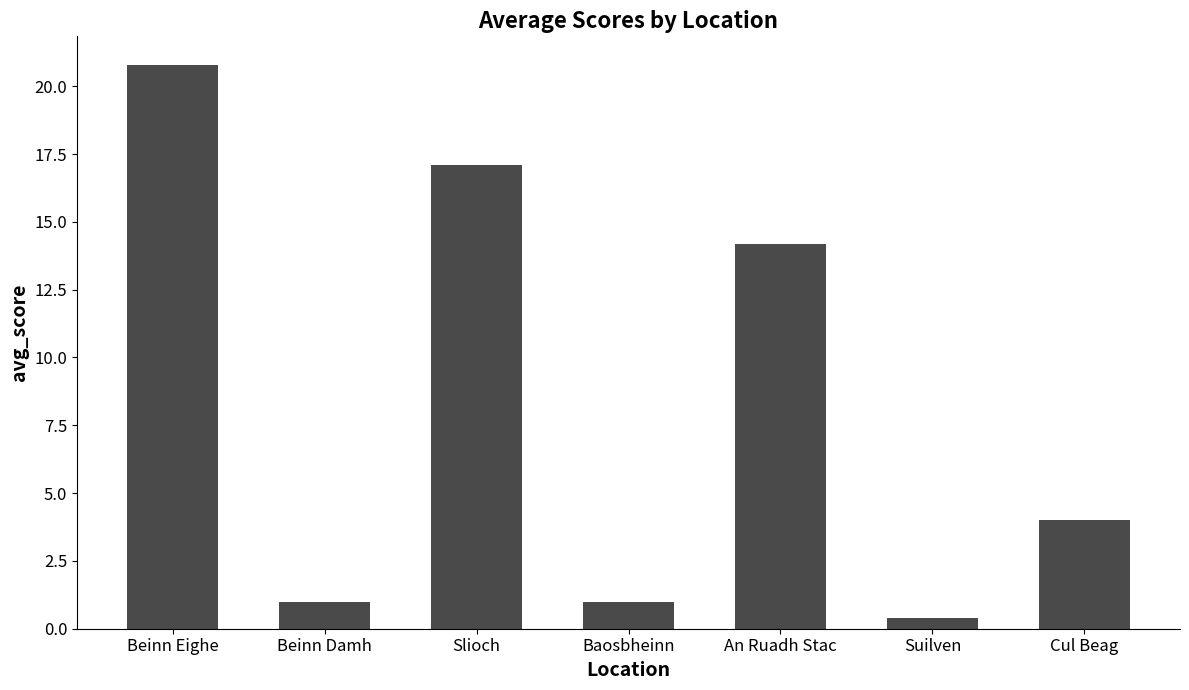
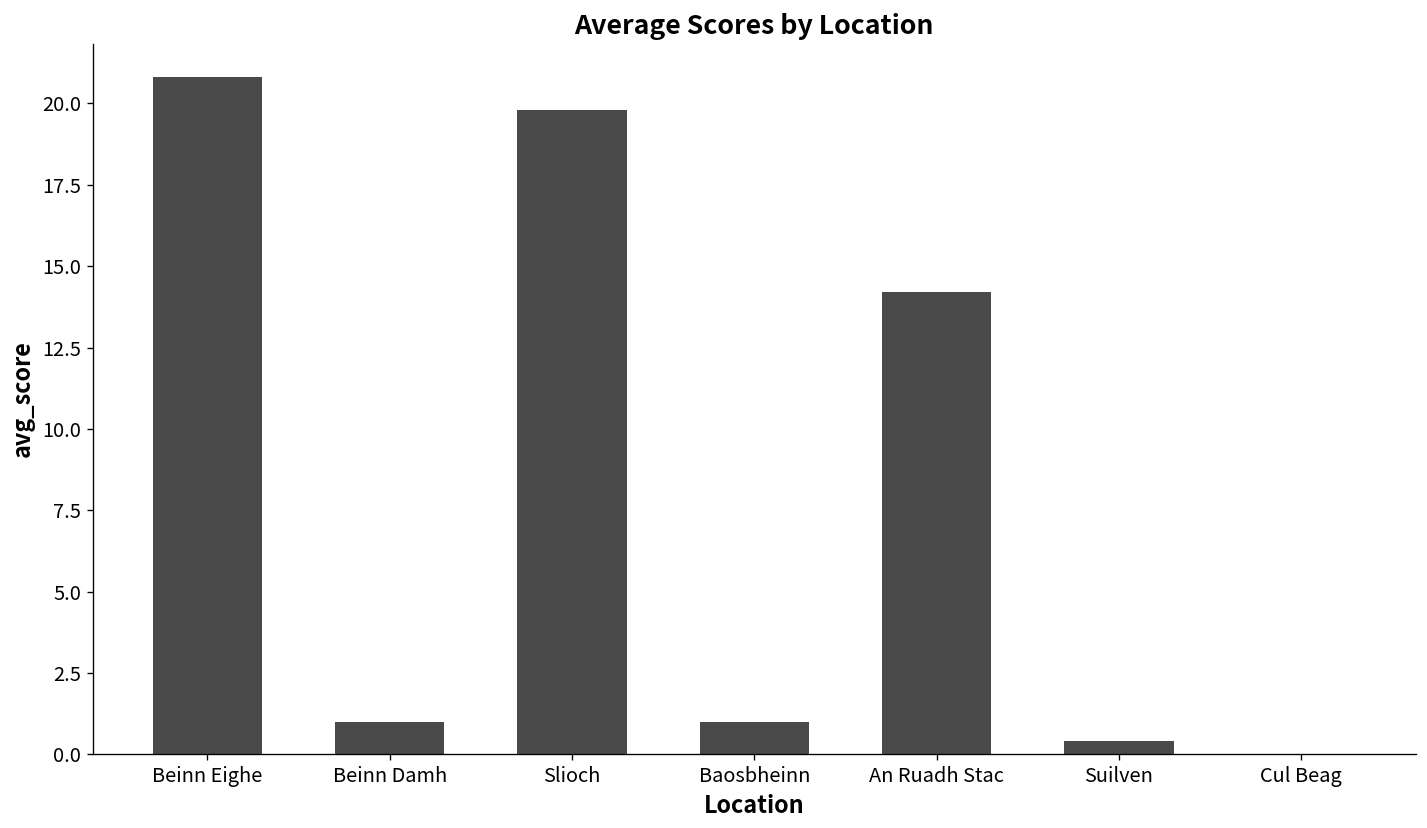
  {
    "Beinn Eighe": 20.8,
    "Beinn Damh": 1.0,
-   "Slioch": 17.1,
+   "Slioch": 19.8,
    "Baosbheinn": 1.0,
    "An Ruadh Stac": 14.2,
    "Suilven": 0.4,
-   "Cul Beag": 4
+   "Cul Beag": 0
  }
